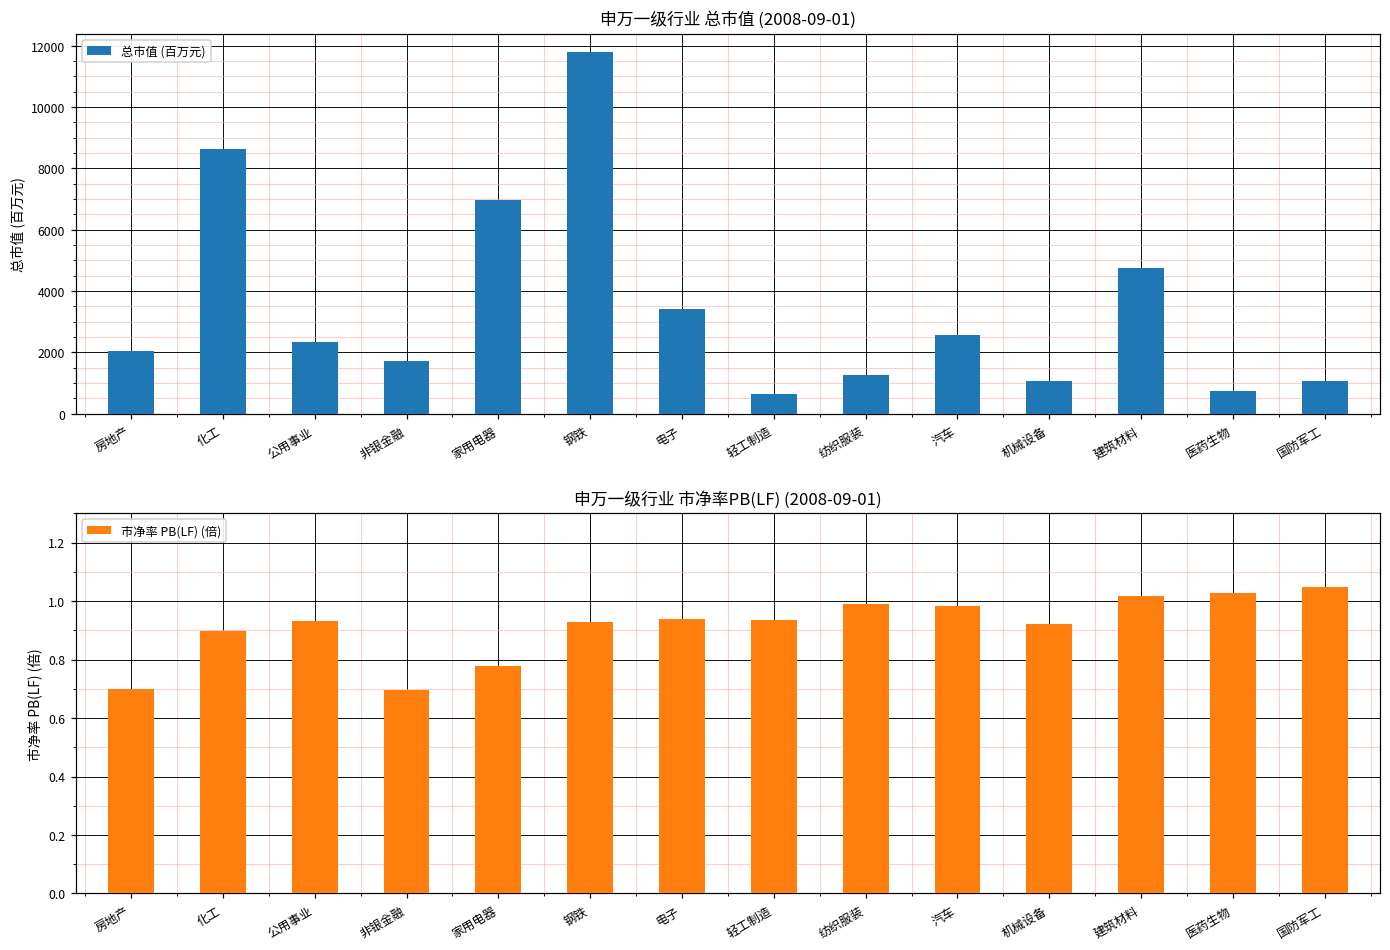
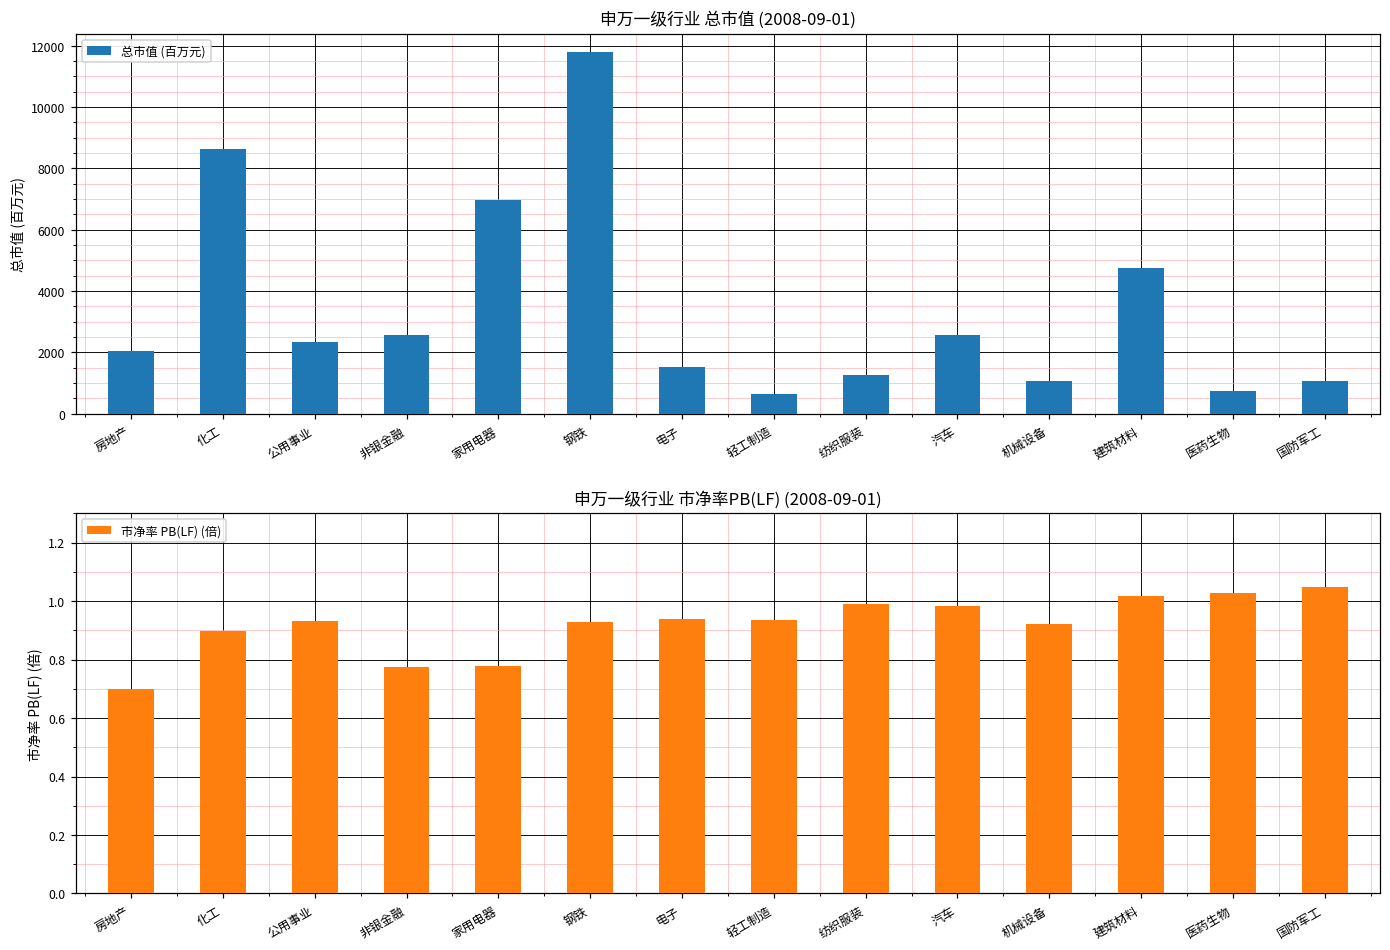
  {
    "申万一级行业 总市值 (2008-09-01)": {
      "房地产": 2000,
      "化工": 8600,
      "公用事业": 2300,
-     "非银金融": 1700,
+     "非银金融": 2600,
      "家用电器": 7000,
      "钢铁": 11800,
-     "电子": 3400,
+     "电子": 1500,
      "轻工制造": 600,
      "纺织服装": 1300,
      "汽车": 2600,
      "机械设备": 1100,
      "建筑材料": 4800,
      "医药生物": 700,
      "国防军工": 1100
    },
    "申万一级行业 市净率PB(LF) (2008-09-01)": {
      "房地产": 0.70,
      "化工": 0.90,
      "公用事业": 0.93,
-     "非银金融": 0.70,
+     "非银金融": 0.77,
      "家用电器": 0.78,
      "钢铁": 0.93,
      "电子": 0.94,
      "轻工制造": 0.93,
      "纺织服装": 0.99,
      "汽车": 0.98,
      "机械设备": 0.92,
      "建筑材料": 1.02,
      "医药生物": 1.03,
      "国防军工": 1.05
    }
  }
